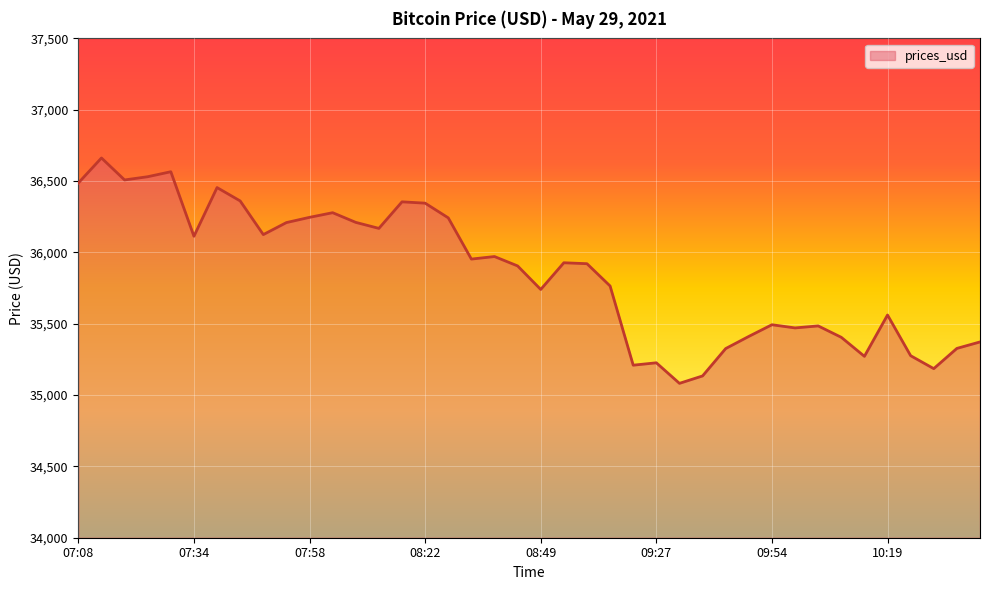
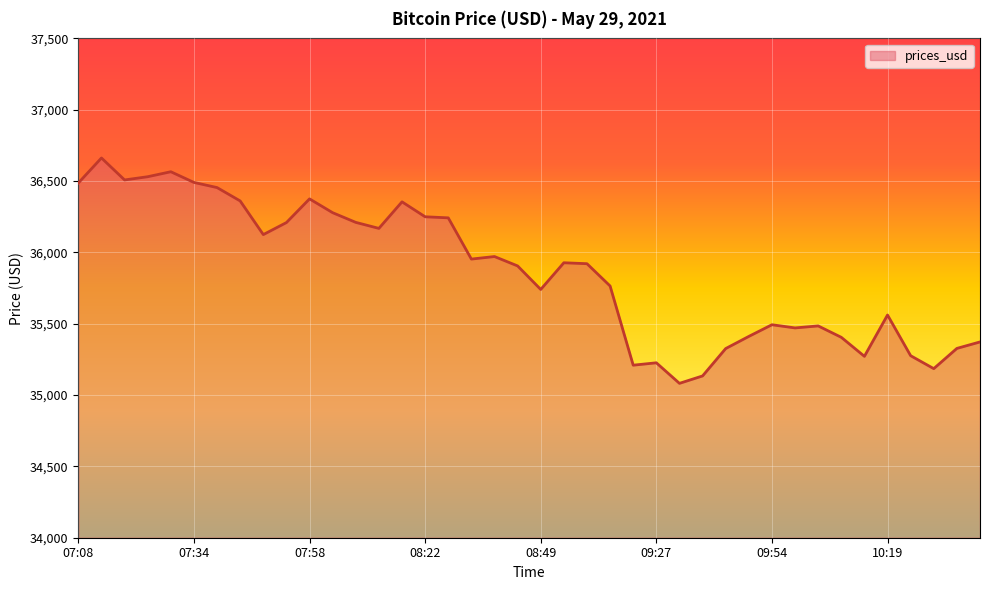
  {
    "07:08": "36,490",
-   "07:34": "36,110",
-   "07:58": "36,250",
-   "08:22": "36,350",
+   "07:34": "36,490",
+   "07:58": "36,380",
+   "08:22": "36,250",
    "08:49": "35,740",
    "09:27": "35,230",
    "09:54": "35,490",
    "10:19": "35,560"
  }
